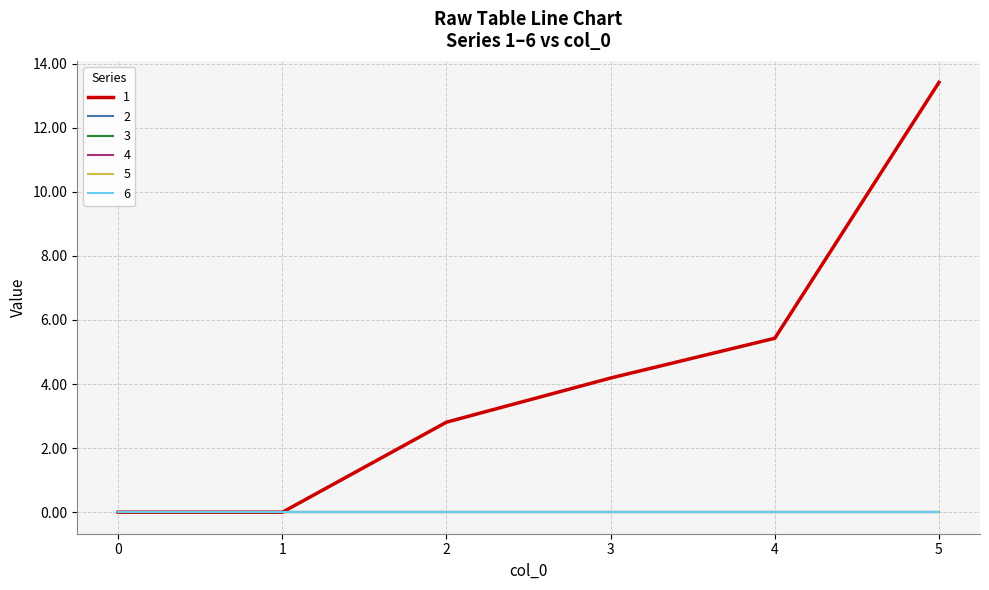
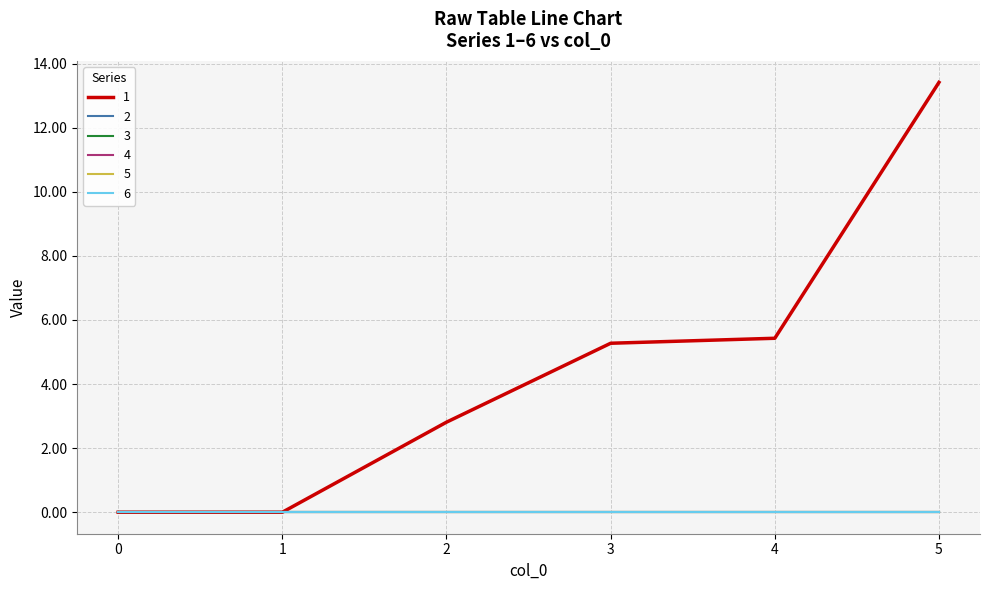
  {
    "1": {
      "2": 2.8,
-     "3": 4.2,
+     "3": 5.3,
      "4": 5.4,
      "5": 13.4
    },
    "6": {
      "2": 0.0,
      "3": 0.0,
      "4": 0.0,
      "5": 0.0
    }
  }
